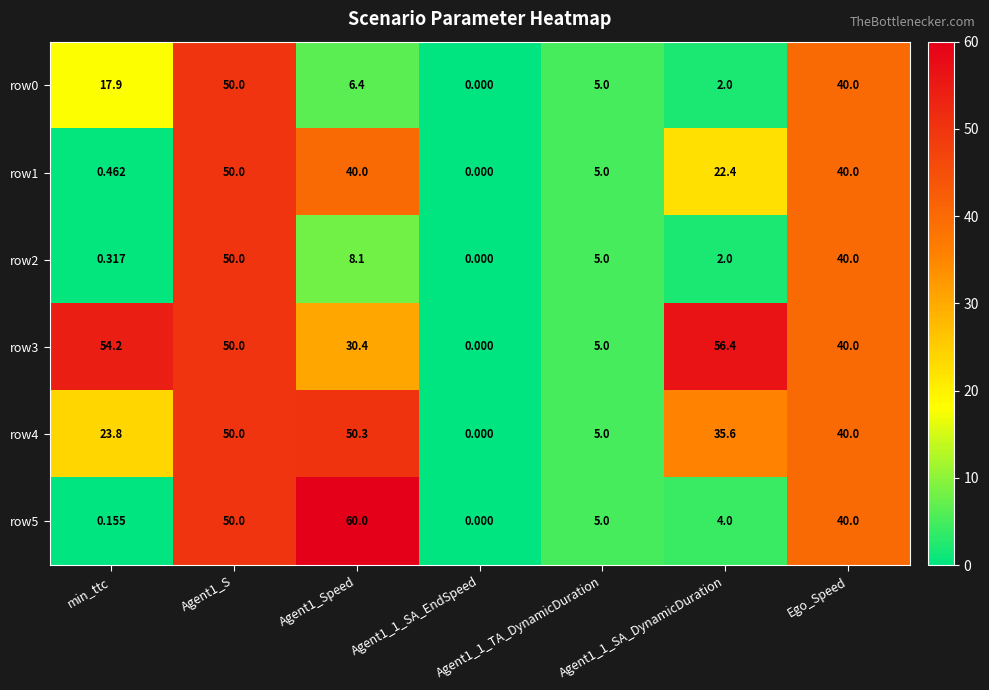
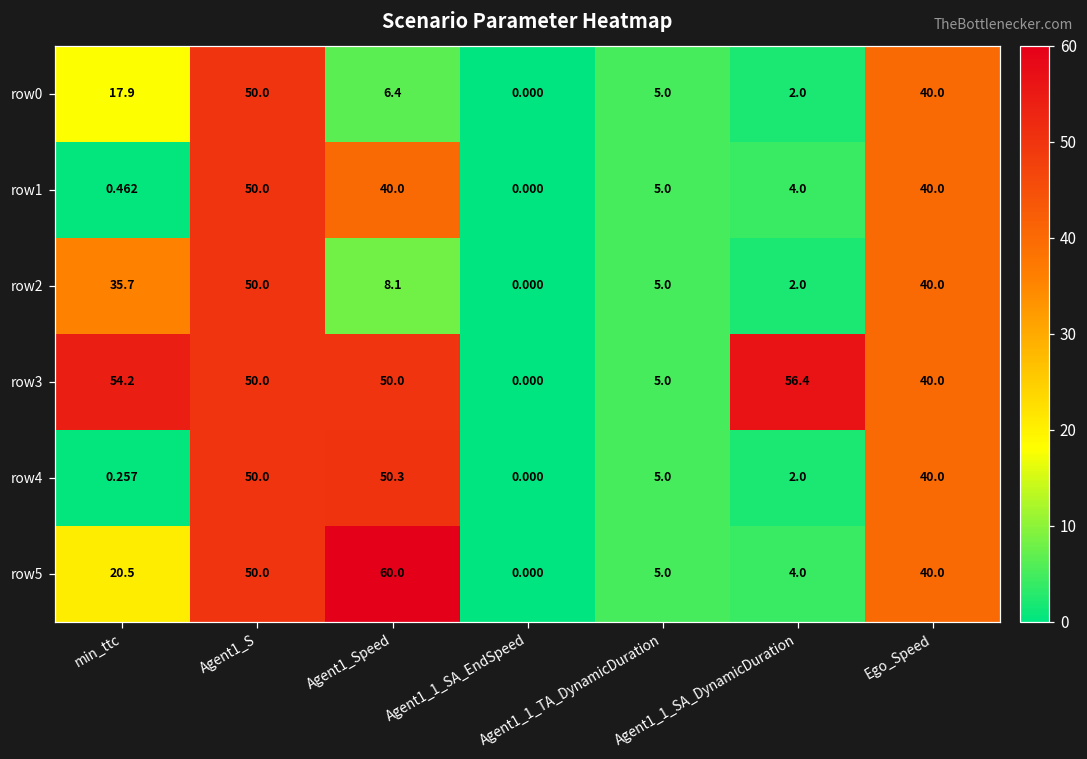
  {
    "row0": {
      "min_ttc": 17.9,
      "Agent1_S": 50.0,
      "Agent1_Speed": 6.4,
      "Agent1_1_SA_EndSpeed": 0.000,
      "Agent1_1_TA_DynamicDuration": 5.0,
      "Agent1_1_SA_DynamicDuration": 2.0,
      "Ego_Speed": 40.0
    },
    "row1": {
      "min_ttc": 0.462,
      "Agent1_S": 50.0,
      "Agent1_Speed": 40.0,
      "Agent1_1_SA_EndSpeed": 0.000,
      "Agent1_1_TA_DynamicDuration": 5.0,
-     "Agent1_1_SA_DynamicDuration": 22.4,
+     "Agent1_1_SA_DynamicDuration": 4.0,
      "Ego_Speed": 40.0
    },
    "row2": {
-     "min_ttc": 0.317,
+     "min_ttc": 35.7,
      "Agent1_S": 50.0,
      "Agent1_Speed": 8.1,
      "Agent1_1_SA_EndSpeed": 0.000,
      "Agent1_1_TA_DynamicDuration": 5.0,
      "Agent1_1_SA_DynamicDuration": 2.0,
      "Ego_Speed": 40.0
    },
    "row3": {
      "min_ttc": 54.2,
      "Agent1_S": 50.0,
-     "Agent1_Speed": 30.4,
+     "Agent1_Speed": 50.0,
      "Agent1_1_SA_EndSpeed": 0.000,
      "Agent1_1_TA_DynamicDuration": 5.0,
      "Agent1_1_SA_DynamicDuration": 56.4,
      "Ego_Speed": 40.0
    },
    "row4": {
-     "min_ttc": 23.8,
+     "min_ttc": 0.257,
      "Agent1_S": 50.0,
      "Agent1_Speed": 50.3,
      "Agent1_1_SA_EndSpeed": 0.000,
      "Agent1_1_TA_DynamicDuration": 5.0,
-     "Agent1_1_SA_DynamicDuration": 35.6,
+     "Agent1_1_SA_DynamicDuration": 2.0,
      "Ego_Speed": 40.0
    },
    "row5": {
-     "min_ttc": 0.155,
+     "min_ttc": 20.5,
      "Agent1_S": 50.0,
      "Agent1_Speed": 60.0,
      "Agent1_1_SA_EndSpeed": 0.000,
      "Agent1_1_TA_DynamicDuration": 5.0,
      "Agent1_1_SA_DynamicDuration": 4.0,
      "Ego_Speed": 40.0
    }
  }
